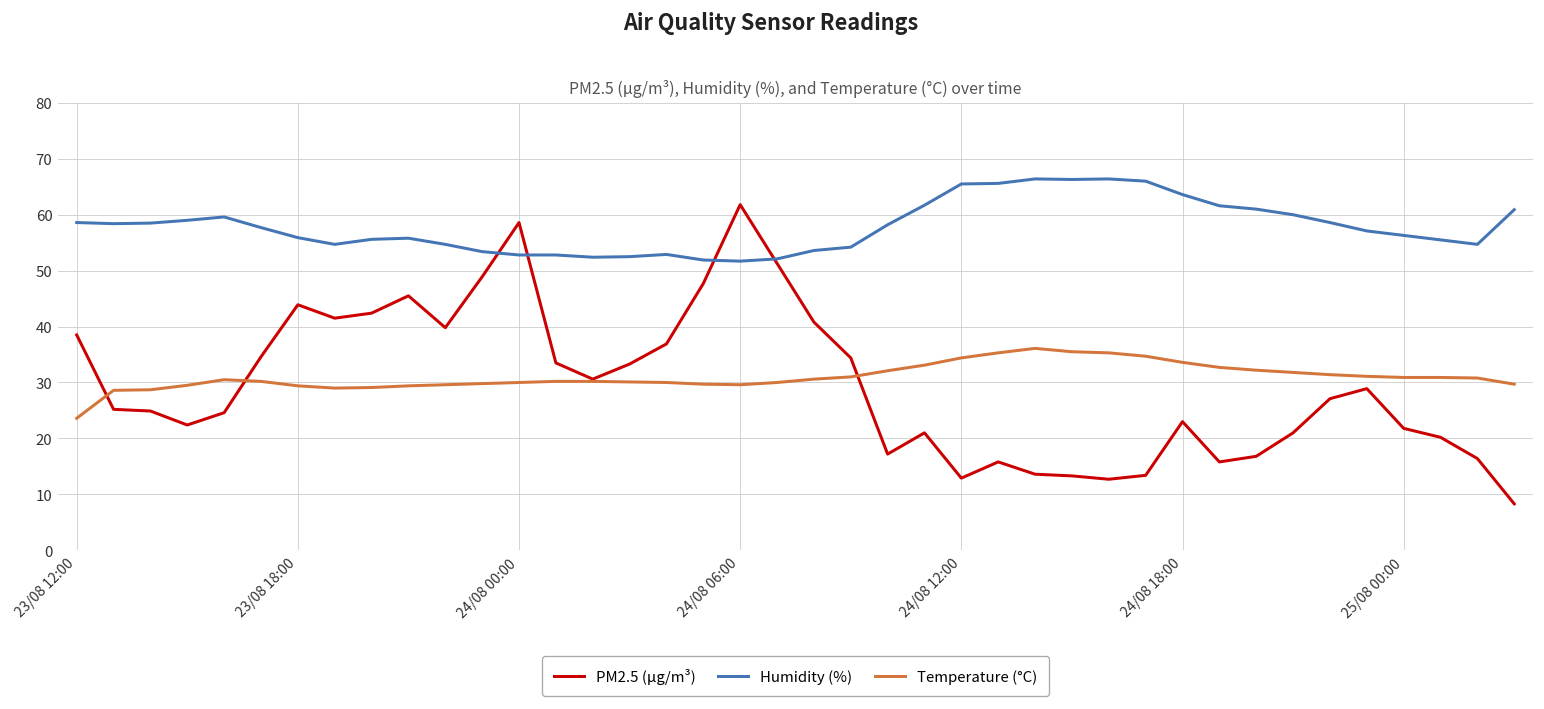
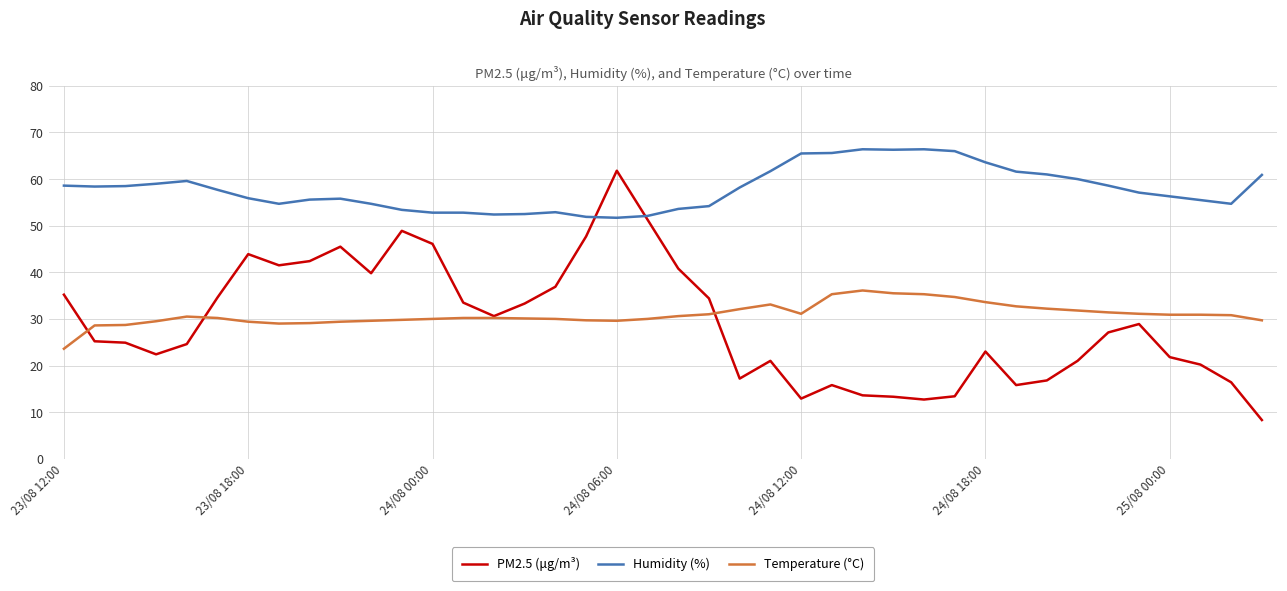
  {
    "PM2.5 (μg/m³)": {
-     "23/08 12:00": 39,
+     "23/08 12:00": 35,
      "23/08 18:00": 44,
-     "24/08 00:00": 59,
+     "24/08 00:00": 46,
      "24/08 06:00": 62,
      "24/08 12:00": 13,
      "24/08 18:00": 23,
      "25/08 00:00": 22
    },
    "Humidity (%)": {
      "23/08 12:00": 59,
      "23/08 18:00": 56,
      "24/08 00:00": 53,
      "24/08 06:00": 52,
      "24/08 12:00": 66,
      "24/08 18:00": 64,
      "25/08 00:00": 56
    },
    "Temperature (°C)": {
      "23/08 12:00": 24,
      "23/08 18:00": 29,
      "24/08 00:00": 30,
      "24/08 06:00": 30,
-     "24/08 12:00": 34,
+     "24/08 12:00": 31,
      "24/08 18:00": 34,
      "25/08 00:00": 31
    }
  }
